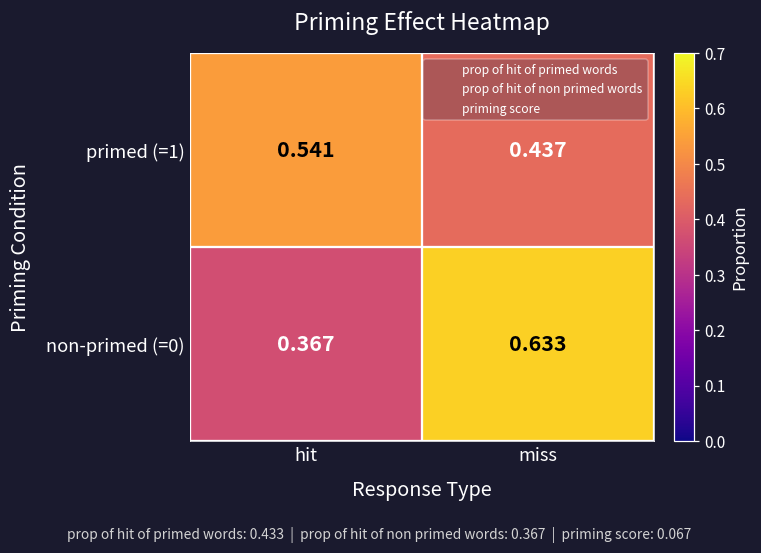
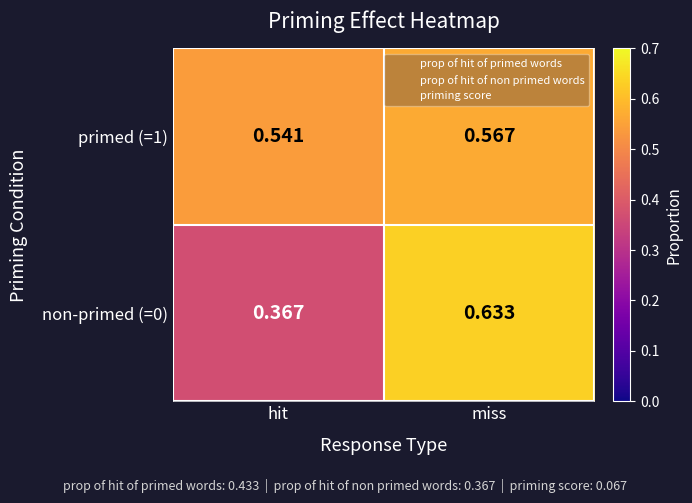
  {
    "primed (=1)": {
      "hit": 0.541,
-     "miss": 0.437
+     "miss": 0.567
    },
    "non-primed (=0)": {
      "hit": 0.367,
      "miss": 0.633
    }
  }
